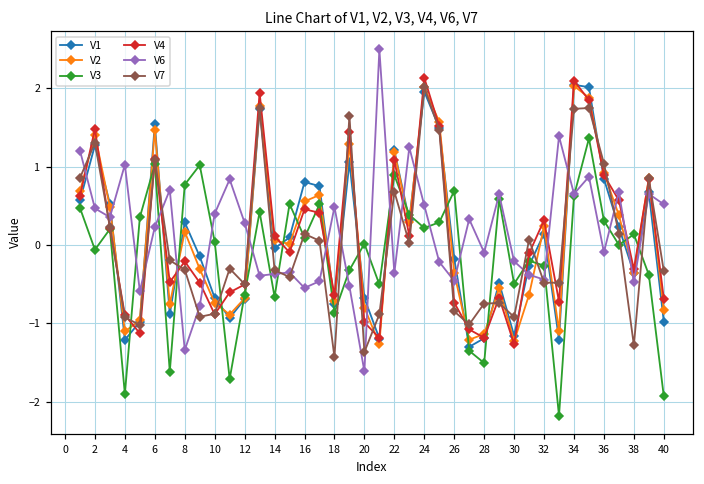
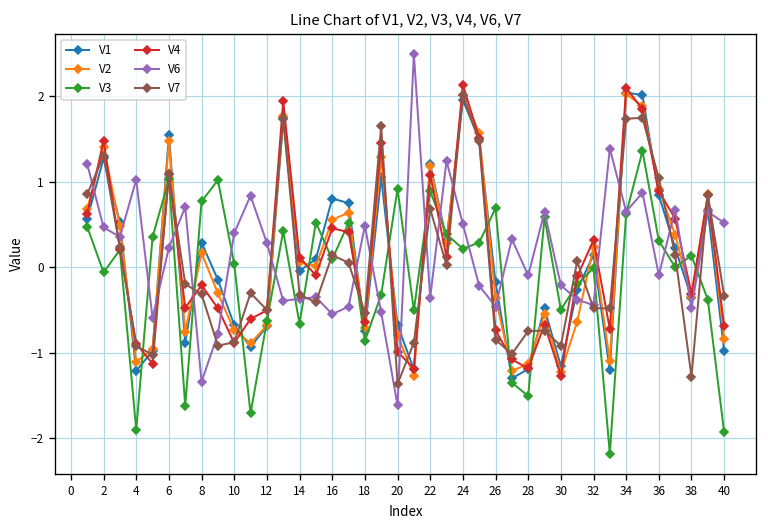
  {
    "V1": {
      "4": -1.2,
      "6": 1.5,
      "8": 0.3,
      "10": -0.7,
      "14": 0.0,
      "16": 0.8,
      "18": -0.7,
      "20": -0.7,
      "24": 2.0,
      "26": -0.2,
      "30": -1.2,
      "32": 0.1,
      "36": 0.8,
      "40": -1.0
    },
    "V2": {
      "2": 1.4,
      "4": -1.1,
      "6": 1.5,
      "8": 0.2,
      "10": -0.7,
      "14": 0.1,
      "16": 0.6,
      "18": -0.7,
      "20": -0.8,
      "26": -0.4,
      "28": -1.1,
      "32": 0.2,
      "40": -0.8
    },
    "V3": {
      "2": -0.1,
      "4": -1.9,
      "6": 1.0,
      "8": 0.8,
      "10": 0.0,
      "12": -0.6,
      "14": -0.7,
      "16": 0.1,
      "18": -0.9,
-     "20": 0.0,
+     "20": 0.9,
      "22": 0.9,
      "24": 0.2,
      "26": 0.7,
      "28": -1.5,
      "30": -0.5,
-     "32": -0.3,
+     "32": 0.0,
      "36": 0.3,
      "38": 0.1,
      "40": -1.9
    },
    "V4": {
      "2": 1.5,
      "8": -0.2,
      "14": 0.1,
      "16": 0.5,
      "18": -0.6,
      "20": -1.0,
      "22": 1.1,
      "24": 2.1,
      "26": -0.7,
      "32": 0.3,
      "34": 2.1,
      "38": -0.3,
      "40": -0.7
    },
    "V6": {
      "2": 0.5,
      "4": 1.0,
      "6": 0.2,
      "8": -1.3,
      "10": 0.4,
      "12": 0.3,
      "14": -0.4,
      "16": -0.5,
      "18": 0.5,
      "20": -1.6,
      "22": -0.4,
      "24": 0.5,
      "26": -0.5,
      "28": -0.1,
      "30": -0.2,
      "32": -0.4,
      "36": -0.1,
      "38": -0.5,
      "40": 0.5
    },
    "V7": {
      "8": -0.3,
      "14": -0.3,
      "16": 0.1,
-     "18": -1.4,
+     "18": -0.5,
      "20": -1.4,
      "22": 0.7,
      "26": -0.8,
      "28": -0.7,
      "30": -0.9,
      "32": -0.5,
      "34": 1.7,
      "36": 1.0,
      "38": -1.3,
      "40": -0.3
    }
  }
